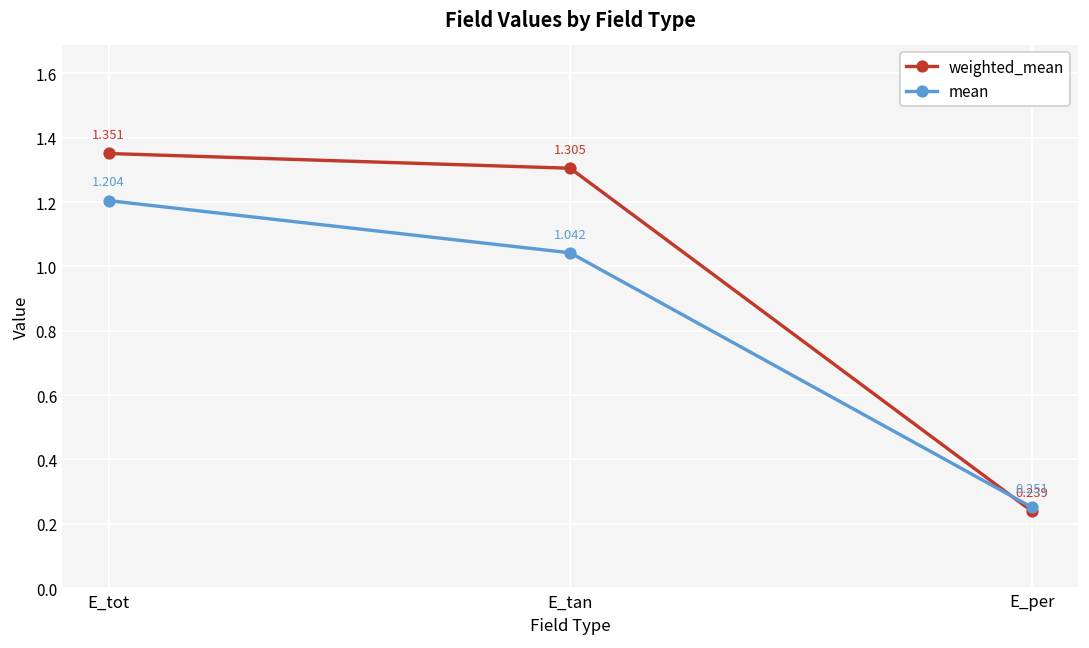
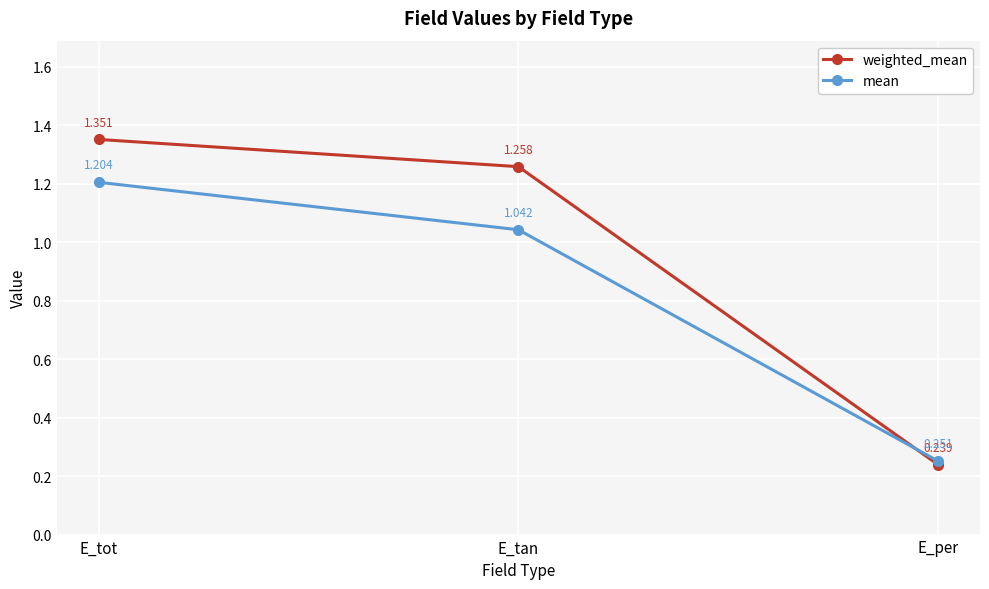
  {
    "weighted_mean": {
      "E_tot": 1.351,
-     "E_tan": 1.305
+     "E_tan": 1.258
    },
    "mean": {
      "E_tot": 1.204,
      "E_tan": 1.042
    }
  }
